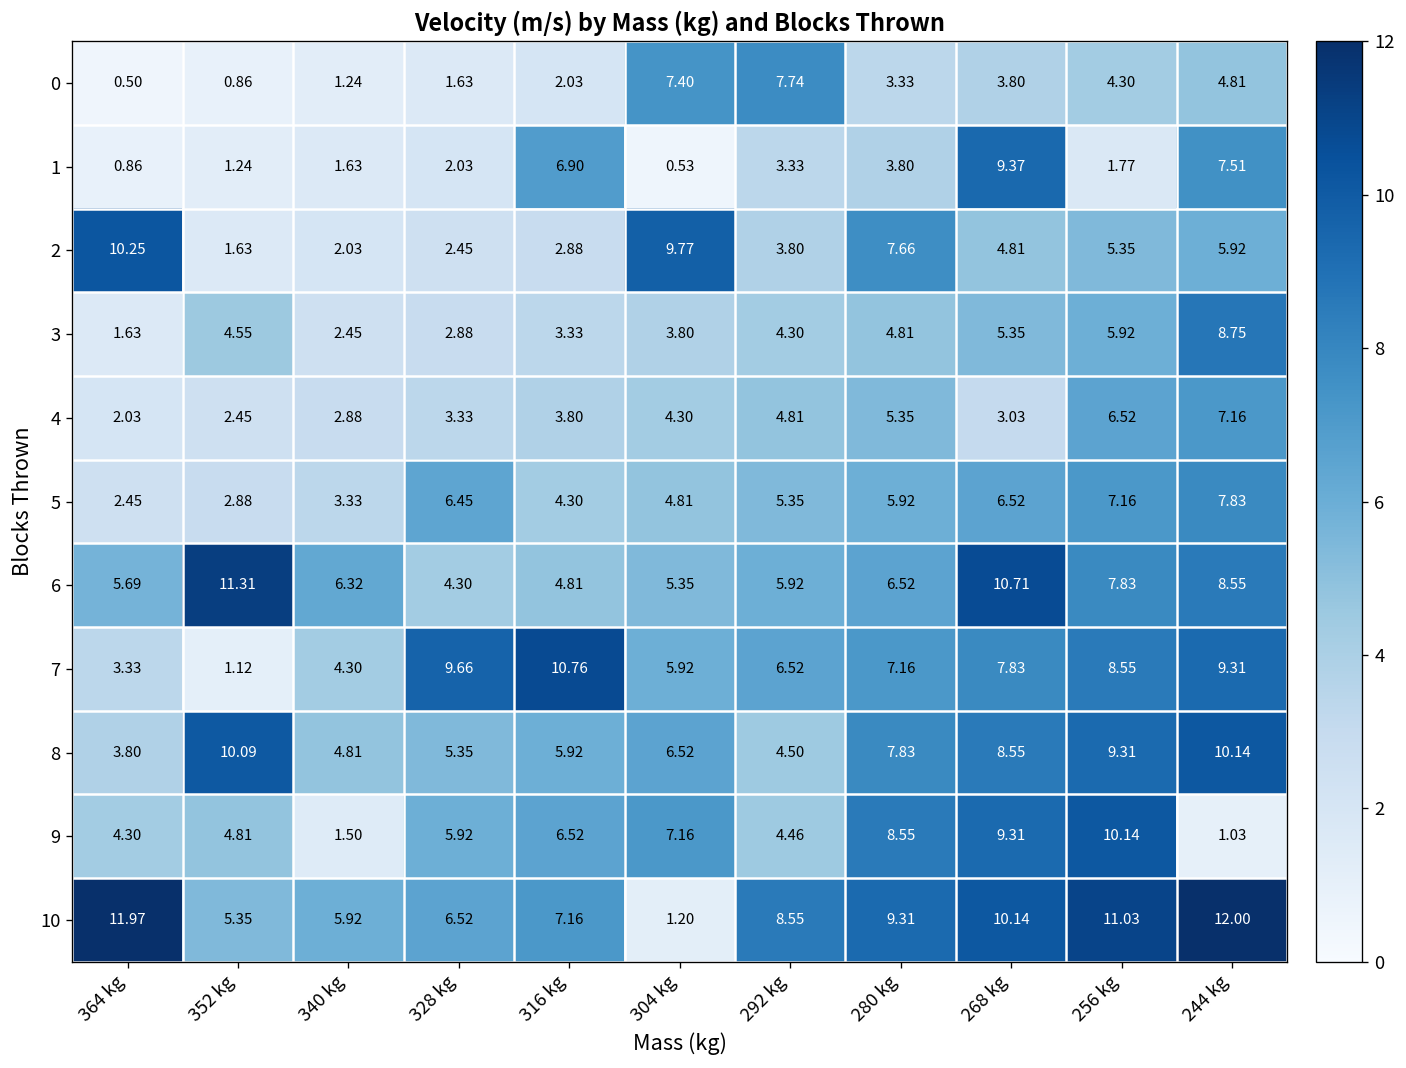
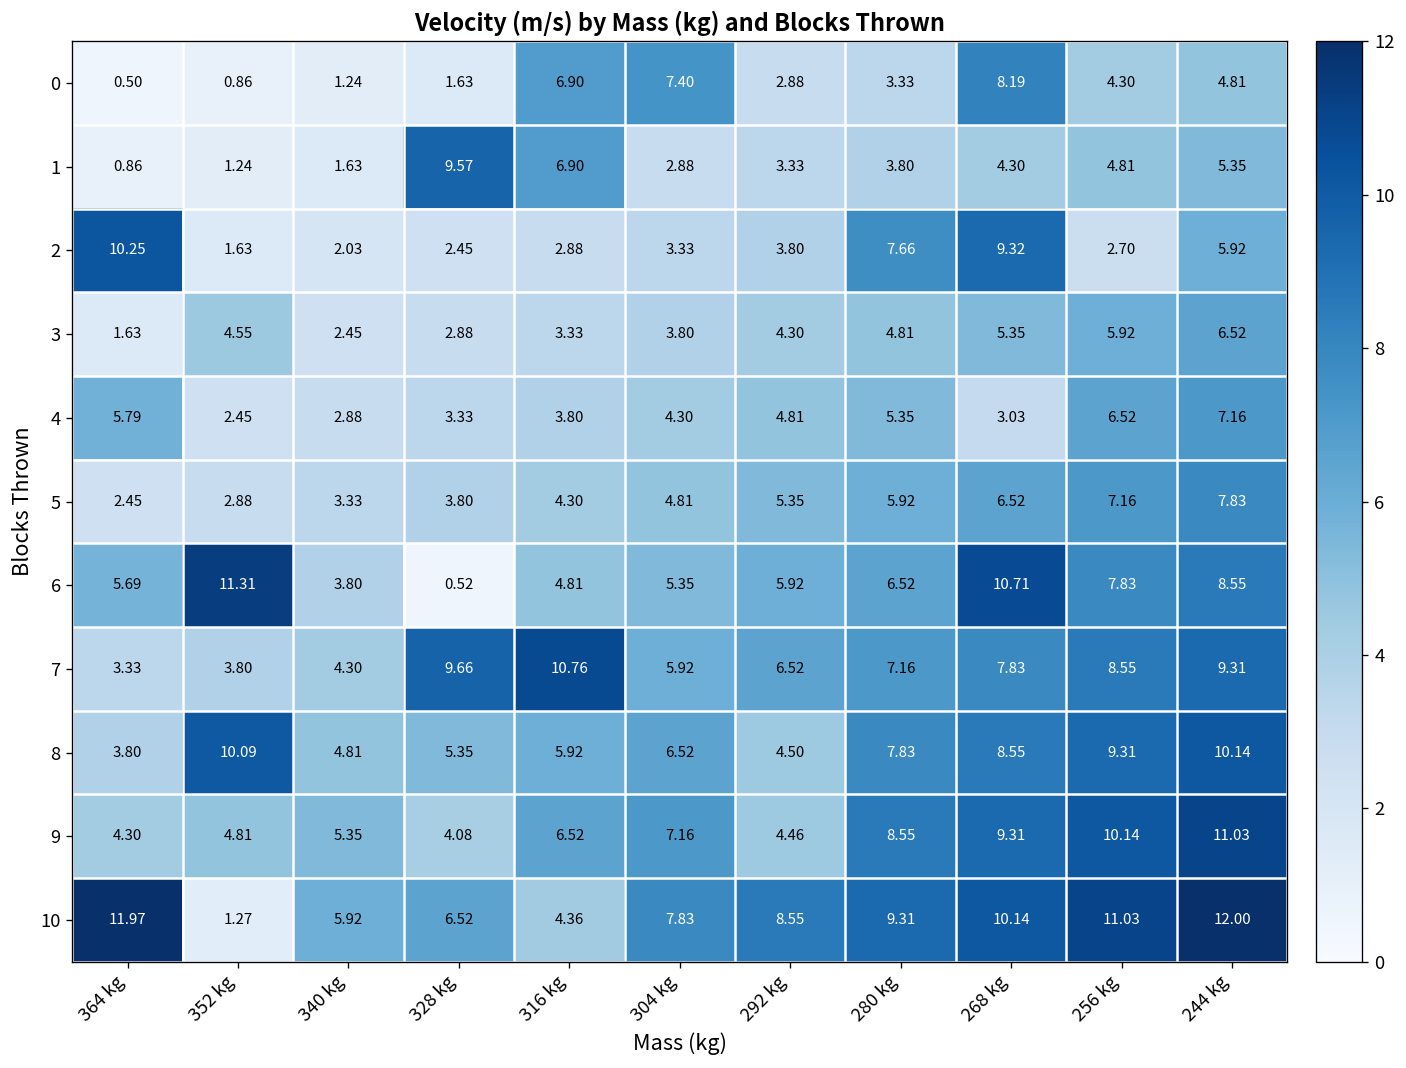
  {
    "0": {
      "364 kg": 0.50,
      "352 kg": 0.86,
      "340 kg": 1.24,
      "328 kg": 1.63,
-     "316 kg": 2.03,
+     "316 kg": 6.90,
      "304 kg": 7.40,
-     "292 kg": 7.74,
+     "292 kg": 2.88,
      "280 kg": 3.33,
-     "268 kg": 3.80,
+     "268 kg": 8.19,
      "256 kg": 4.30,
      "244 kg": 4.81
    },
    "1": {
      "364 kg": 0.86,
      "352 kg": 1.24,
      "340 kg": 1.63,
-     "328 kg": 2.03,
+     "328 kg": 9.57,
      "316 kg": 6.90,
-     "304 kg": 0.53,
+     "304 kg": 2.88,
      "292 kg": 3.33,
      "280 kg": 3.80,
-     "268 kg": 9.37,
-     "256 kg": 1.77,
-     "244 kg": 7.51
+     "268 kg": 4.30,
+     "256 kg": 4.81,
+     "244 kg": 5.35
    },
    "2": {
      "364 kg": 10.25,
      "352 kg": 1.63,
      "340 kg": 2.03,
      "328 kg": 2.45,
      "316 kg": 2.88,
-     "304 kg": 9.77,
+     "304 kg": 3.33,
      "292 kg": 3.80,
      "280 kg": 7.66,
-     "268 kg": 4.81,
-     "256 kg": 5.35,
+     "268 kg": 9.32,
+     "256 kg": 2.70,
      "244 kg": 5.92
    },
    "3": {
      "364 kg": 1.63,
      "352 kg": 4.55,
      "340 kg": 2.45,
      "328 kg": 2.88,
      "316 kg": 3.33,
      "304 kg": 3.80,
      "292 kg": 4.30,
      "280 kg": 4.81,
      "268 kg": 5.35,
      "256 kg": 5.92,
-     "244 kg": 8.75
+     "244 kg": 6.52
    },
    "4": {
-     "364 kg": 2.03,
+     "364 kg": 5.79,
      "352 kg": 2.45,
      "340 kg": 2.88,
      "328 kg": 3.33,
      "316 kg": 3.80,
      "304 kg": 4.30,
      "292 kg": 4.81,
      "280 kg": 5.35,
      "268 kg": 3.03,
      "256 kg": 6.52,
      "244 kg": 7.16
    },
    "5": {
      "364 kg": 2.45,
      "352 kg": 2.88,
      "340 kg": 3.33,
-     "328 kg": 6.45,
+     "328 kg": 3.80,
      "316 kg": 4.30,
      "304 kg": 4.81,
      "292 kg": 5.35,
      "280 kg": 5.92,
      "268 kg": 6.52,
      "256 kg": 7.16,
      "244 kg": 7.83
    },
    "6": {
      "364 kg": 5.69,
      "352 kg": 11.31,
-     "340 kg": 6.32,
-     "328 kg": 4.30,
+     "340 kg": 3.80,
+     "328 kg": 0.52,
      "316 kg": 4.81,
      "304 kg": 5.35,
      "292 kg": 5.92,
      "280 kg": 6.52,
      "268 kg": 10.71,
      "256 kg": 7.83,
      "244 kg": 8.55
    },
    "7": {
      "364 kg": 3.33,
-     "352 kg": 1.12,
+     "352 kg": 3.80,
      "340 kg": 4.30,
      "328 kg": 9.66,
      "316 kg": 10.76,
      "304 kg": 5.92,
      "292 kg": 6.52,
      "280 kg": 7.16,
      "268 kg": 7.83,
      "256 kg": 8.55,
      "244 kg": 9.31
    },
    "8": {
      "364 kg": 3.80,
      "352 kg": 10.09,
      "340 kg": 4.81,
      "328 kg": 5.35,
      "316 kg": 5.92,
      "304 kg": 6.52,
      "292 kg": 4.50,
      "280 kg": 7.83,
      "268 kg": 8.55,
      "256 kg": 9.31,
      "244 kg": 10.14
    },
    "9": {
      "364 kg": 4.30,
      "352 kg": 4.81,
-     "340 kg": 1.50,
-     "328 kg": 5.92,
+     "340 kg": 5.35,
+     "328 kg": 4.08,
      "316 kg": 6.52,
      "304 kg": 7.16,
      "292 kg": 4.46,
      "280 kg": 8.55,
      "268 kg": 9.31,
      "256 kg": 10.14,
-     "244 kg": 1.03
+     "244 kg": 11.03
    },
    "10": {
      "364 kg": 11.97,
-     "352 kg": 5.35,
+     "352 kg": 1.27,
      "340 kg": 5.92,
      "328 kg": 6.52,
-     "316 kg": 7.16,
-     "304 kg": 1.20,
+     "316 kg": 4.36,
+     "304 kg": 7.83,
      "292 kg": 8.55,
      "280 kg": 9.31,
      "268 kg": 10.14,
      "256 kg": 11.03,
      "244 kg": 12.00
    }
  }
